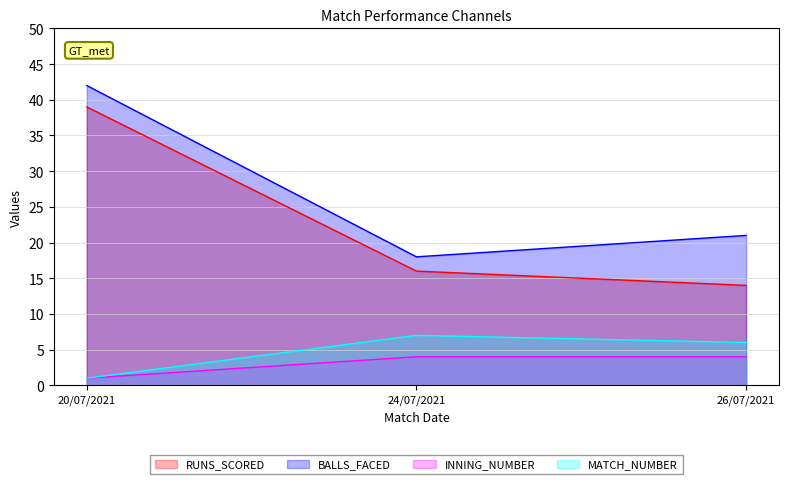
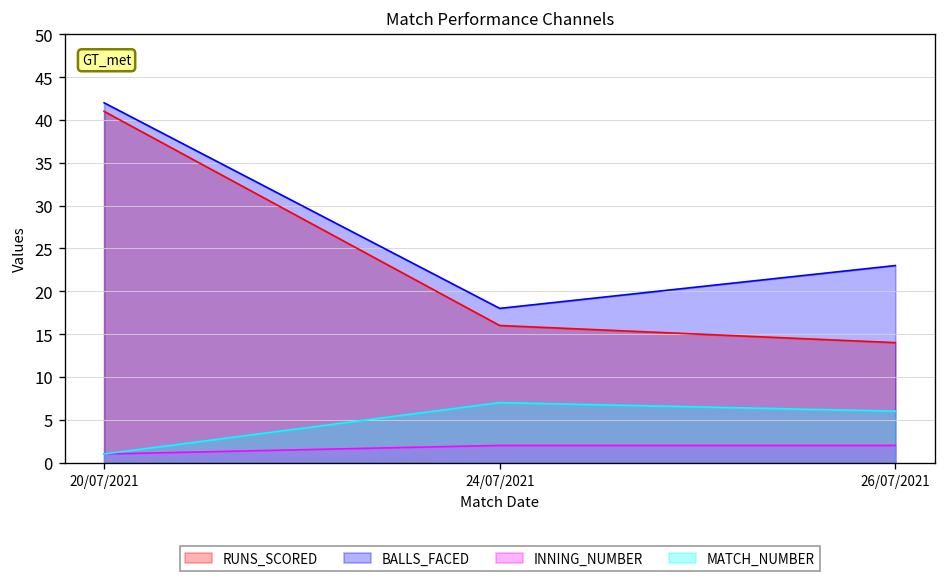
  {
    "RUNS_SCORED": {
-     "20/07/2021": 39,
+     "20/07/2021": 41,
      "24/07/2021": 16,
      "26/07/2021": 14
    },
    "BALLS_FACED": {
      "20/07/2021": 42,
      "24/07/2021": 18,
-     "26/07/2021": 21
+     "26/07/2021": 23
    },
    "INNING_NUMBER": {
-     "24/07/2021": 4,
-     "26/07/2021": 4
+     "24/07/2021": 2,
+     "26/07/2021": 2
    },
    "MATCH_NUMBER": {
      "24/07/2021": 7,
      "26/07/2021": 6
    }
  }
